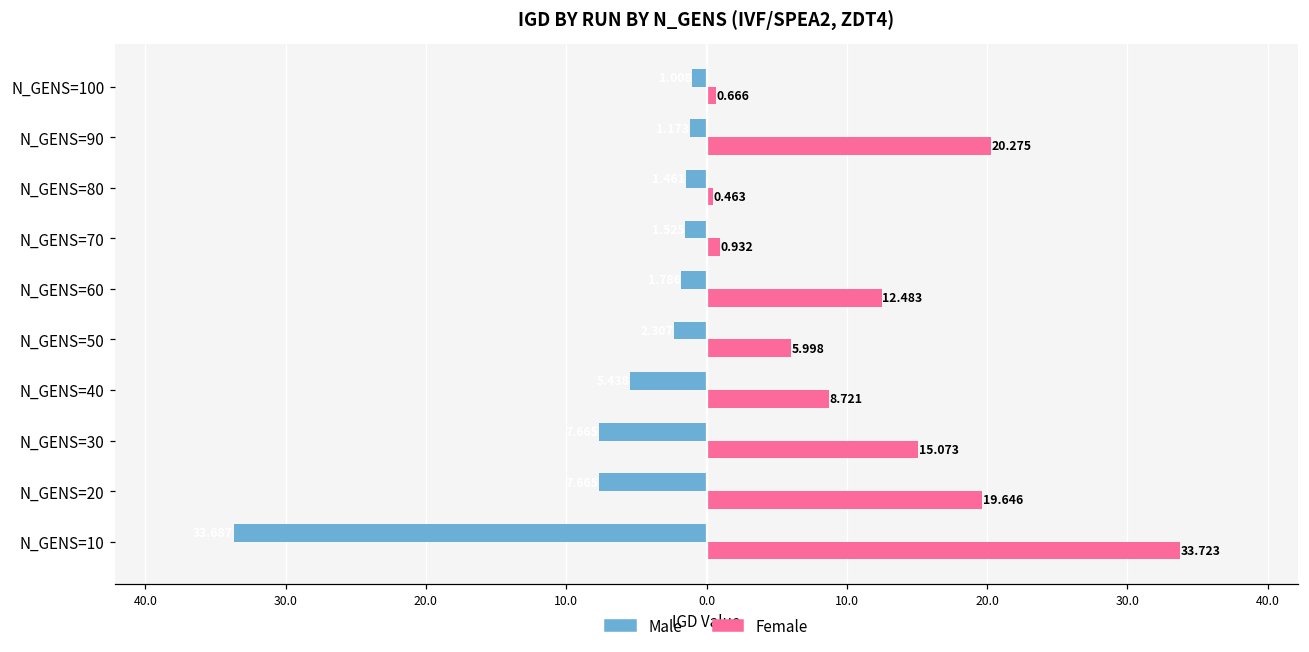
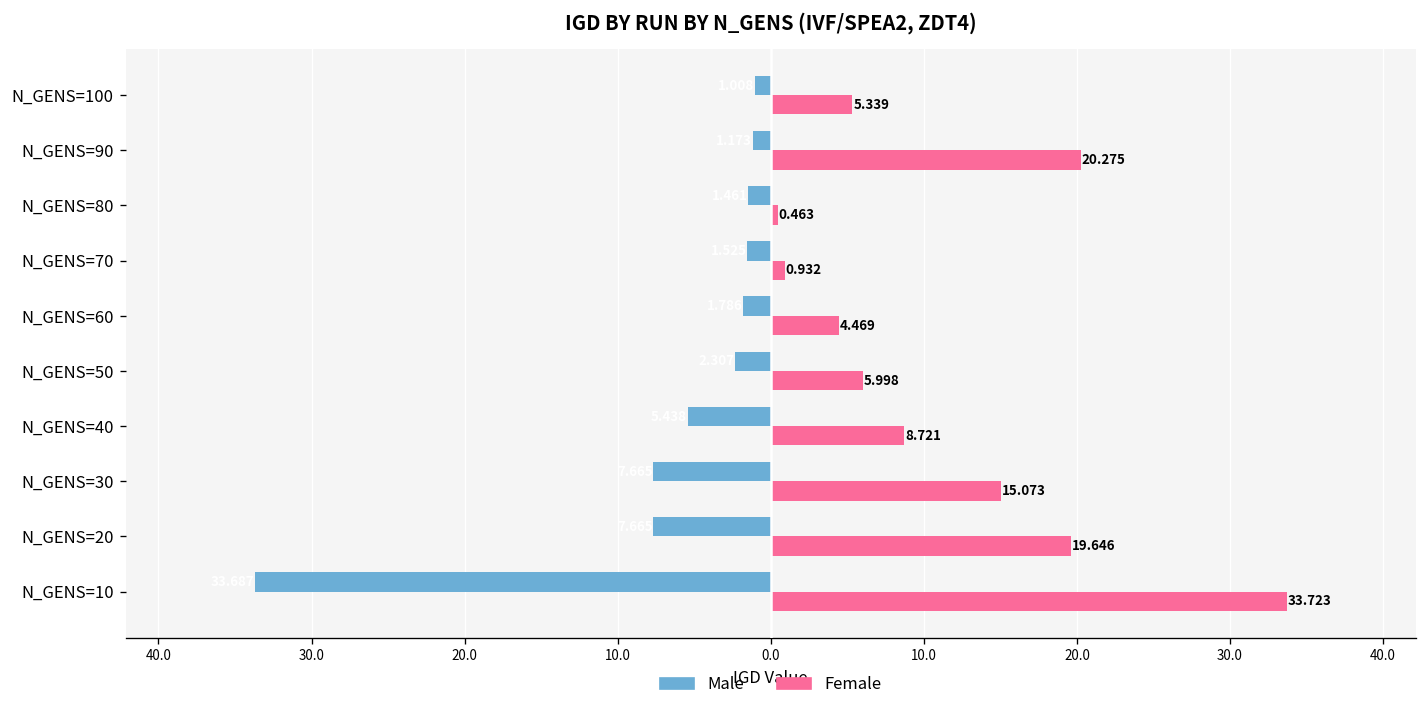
  {
    "Female": {
-     "N_GENS=100": 0.666,
+     "N_GENS=100": 5.339,
      "N_GENS=90": 20.275,
      "N_GENS=80": 0.463,
      "N_GENS=70": 0.932,
-     "N_GENS=60": 12.483,
+     "N_GENS=60": 4.469,
      "N_GENS=50": 5.998,
      "N_GENS=40": 8.721,
      "N_GENS=30": 15.073,
      "N_GENS=20": 19.646,
      "N_GENS=10": 33.723
    }
  }
